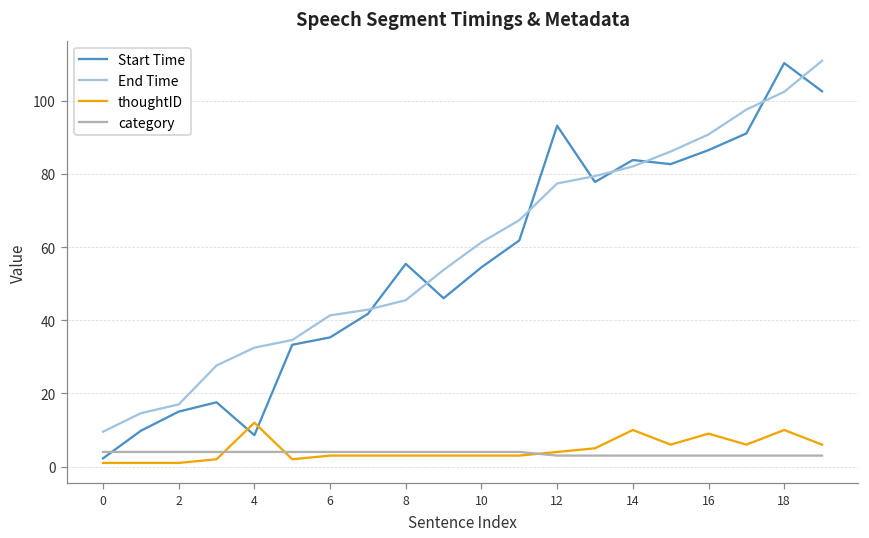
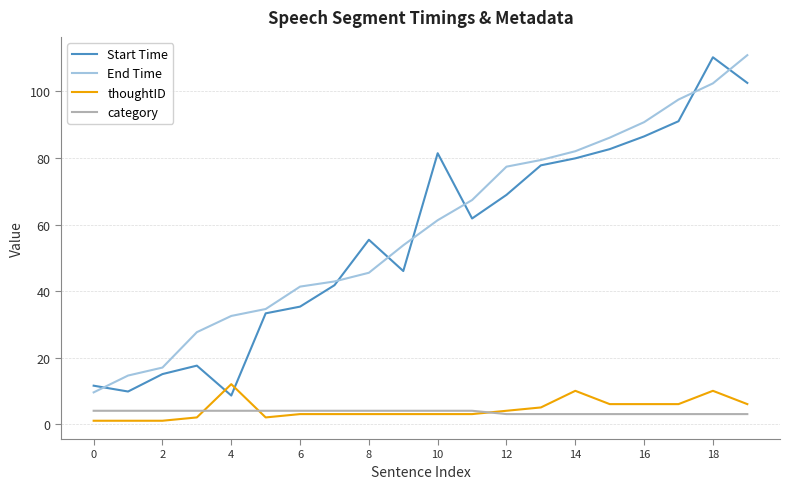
  {
    "Start Time": {
-     "0": 2,
+     "0": 12,
      "2": 15,
      "4": 9,
      "6": 35,
      "8": 55,
-     "10": 54,
-     "12": 93,
-     "14": 84,
+     "10": 81,
+     "12": 69,
+     "14": 80,
      "16": 86,
      "18": 110
    },
    "thoughtID": {
      "0": 1,
      "2": 1,
      "4": 12,
      "6": 3,
      "8": 3,
      "10": 3,
      "12": 4,
      "14": 10,
-     "16": 9,
+     "16": 6,
      "18": 10
    }
  }
